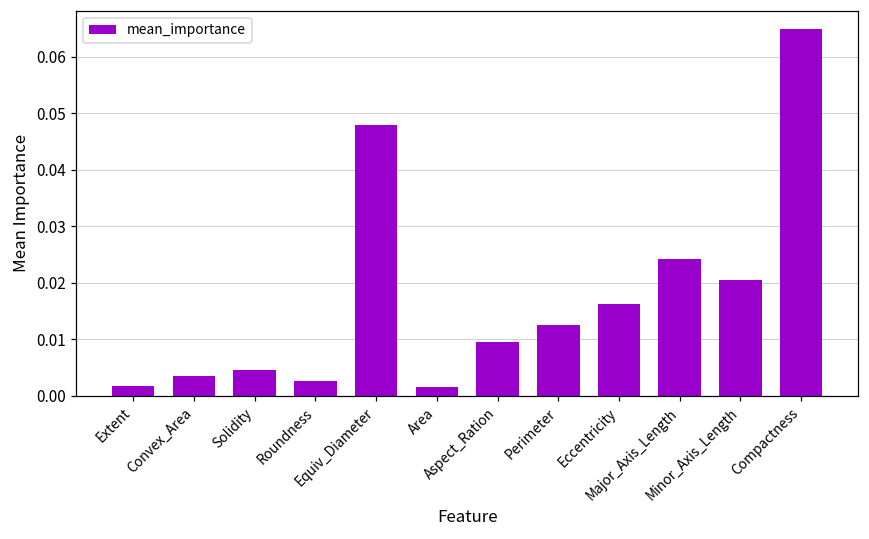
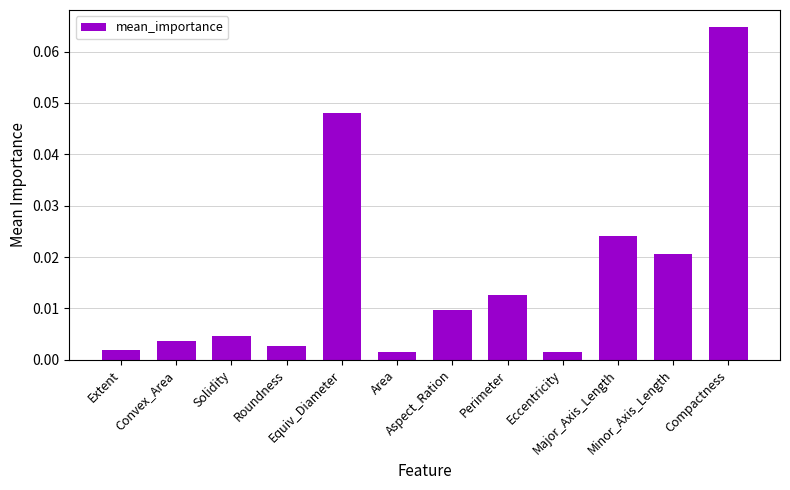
  {
    "Extent": 0.002,
    "Convex_Area": 0.004,
    "Solidity": 0.005,
    "Roundness": 0.003,
    "Equiv_Diameter": 0.048,
    "Area": 0.001,
    "Aspect_Ration": 0.010,
    "Perimeter": 0.013,
-   "Eccentricity": 0.016,
+   "Eccentricity": 0.002,
    "Major_Axis_Length": 0.024,
    "Minor_Axis_Length": 0.021,
    "Compactness": 0.065
  }
